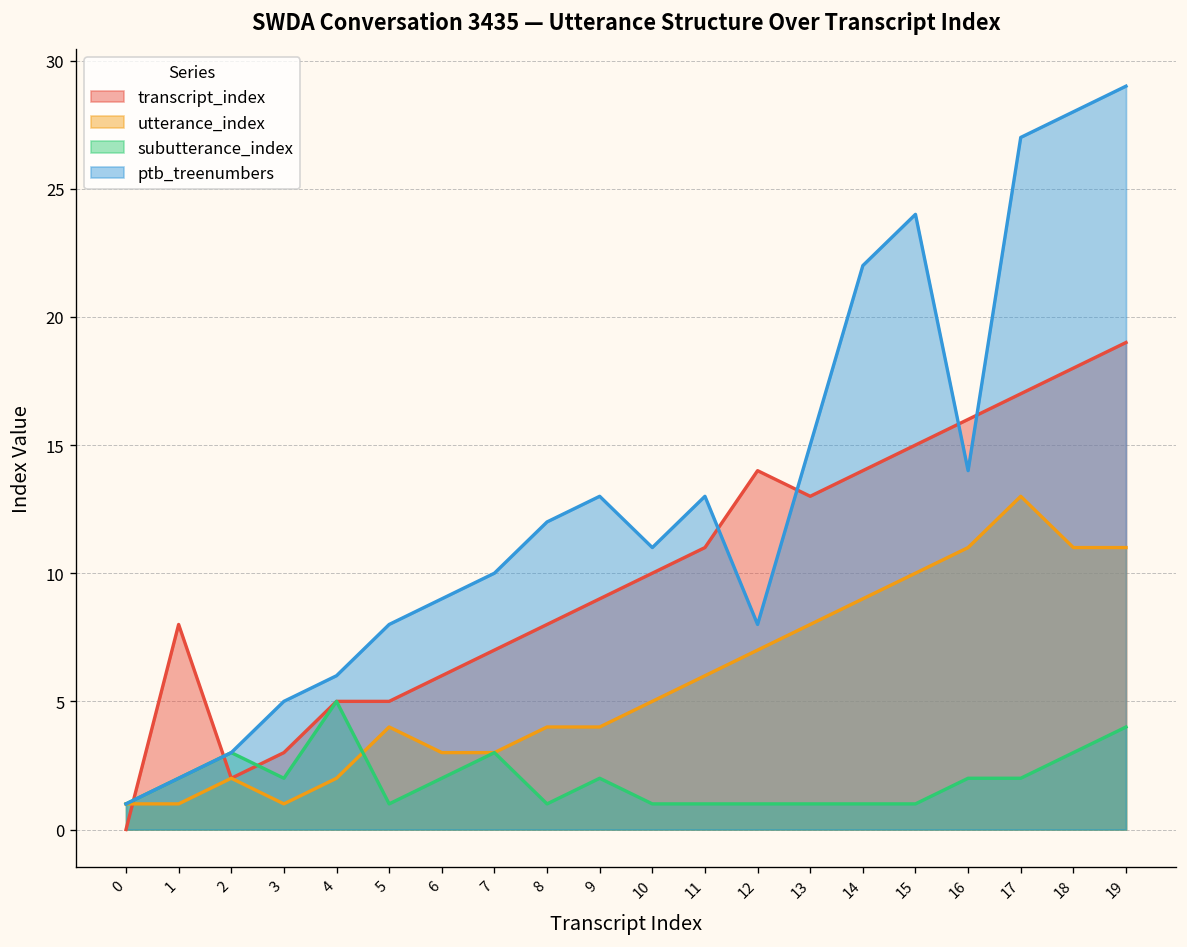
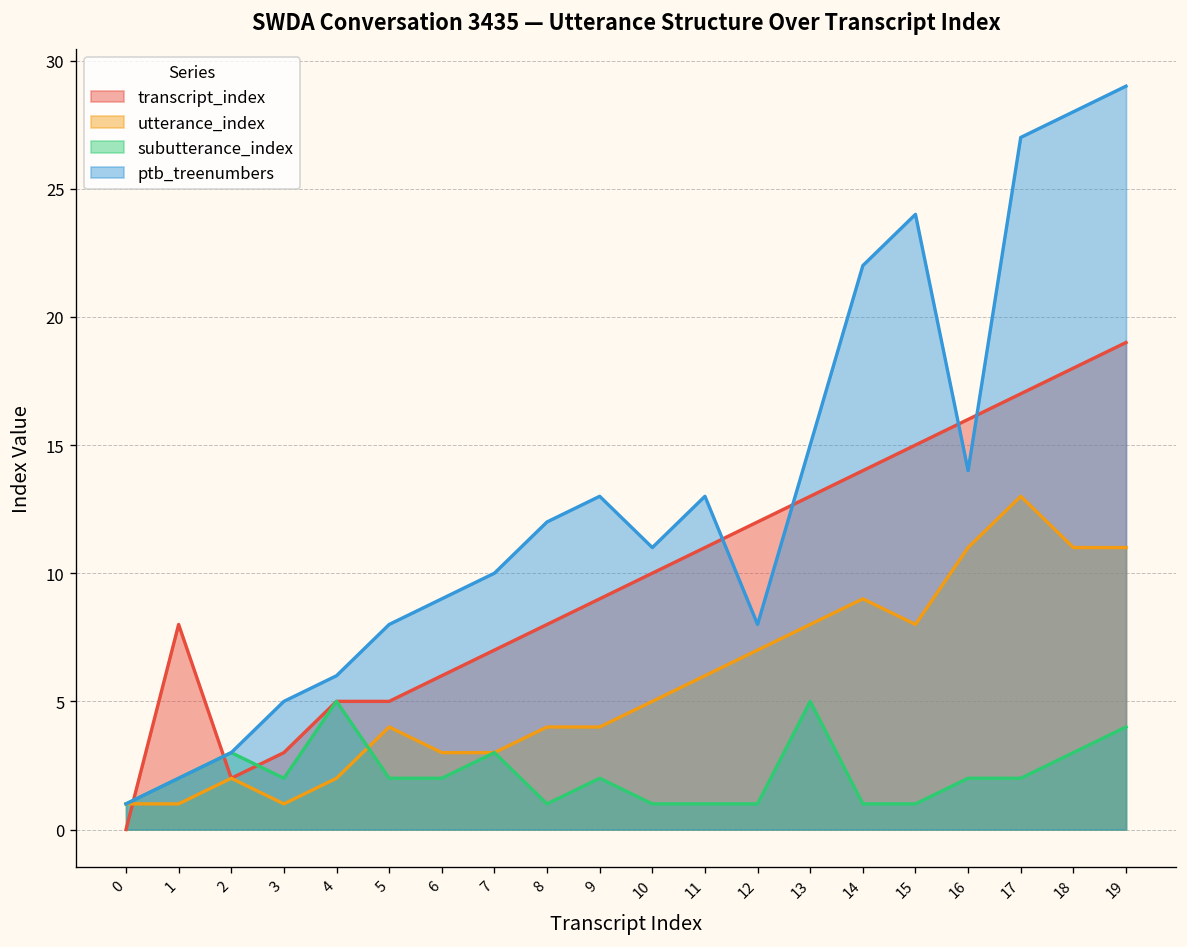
  {
    "transcript_index": {
      "0": 0,
      "1": 8,
      "3": 3,
      "5": 5,
      "6": 6,
      "7": 7,
      "8": 8,
      "9": 9,
      "10": 10,
      "11": 11,
-     "12": 14,
+     "12": 12,
      "13": 13,
      "14": 14,
      "15": 15,
      "16": 16,
      "17": 17,
      "18": 18,
      "19": 19
    },
    "utterance_index": {
      "1": 1,
      "3": 1,
      "4": 2,
      "5": 4,
      "6": 3,
      "8": 4,
      "9": 4,
      "10": 5,
      "11": 6,
      "12": 7,
      "13": 8,
      "14": 9,
-     "15": 10,
+     "15": 8,
      "16": 11,
      "17": 13,
      "18": 11,
      "19": 11
    },
    "subutterance_index": {
      "3": 2,
-     "5": 1,
+     "5": 2,
      "6": 2,
      "8": 1,
      "9": 2,
      "10": 1,
      "11": 1,
      "12": 1,
-     "13": 1,
+     "13": 5,
      "14": 1,
      "15": 1,
      "16": 2,
      "17": 2,
      "18": 3,
      "19": 4
    },
    "ptb_treenumbers": {
      "3": 5,
      "4": 6,
      "5": 8,
      "6": 9,
      "7": 10,
      "8": 12,
      "9": 13,
      "10": 11,
      "11": 13,
      "12": 8,
      "13": 15,
      "14": 22,
      "15": 24,
      "16": 14,
      "17": 27,
      "18": 28,
      "19": 29
    }
  }
